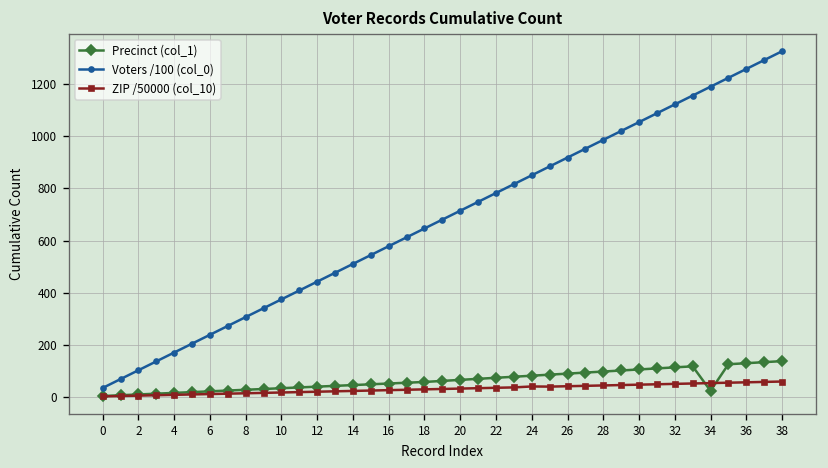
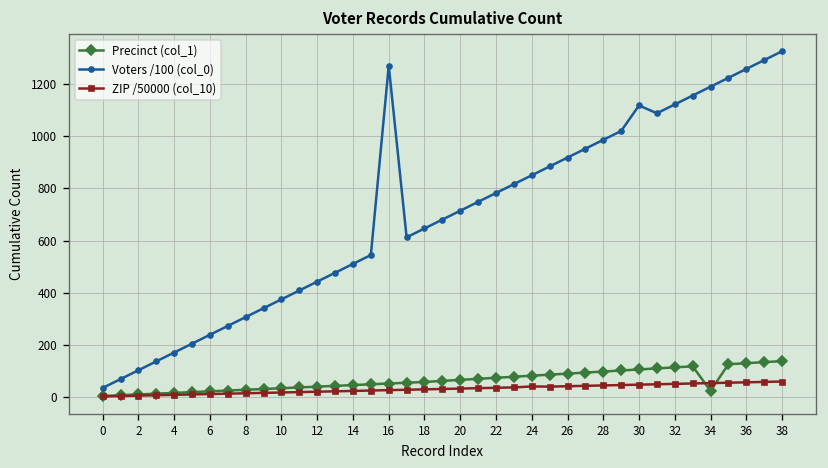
  {
    "Precinct (col_1)": {
      "8": 30,
      "10": 30,
      "12": 40,
      "14": 50,
      "16": 50,
      "18": 60,
      "20": 70,
      "22": 70,
      "24": 80,
      "26": 90,
      "28": 100,
      "30": 110,
      "32": 110,
      "34": 20,
      "36": 130,
      "38": 140
    },
    "Voters /100 (col_0)": {
      "0": 30,
      "2": 100,
      "4": 170,
      "6": 240,
      "8": 310,
      "10": 370,
      "12": 440,
      "14": 510,
-     "16": 580,
+     "16": 1270,
      "18": 650,
      "20": 710,
      "22": 780,
      "24": 850,
      "26": 920,
      "28": 990,
-     "30": 1050,
+     "30": 1120,
      "32": 1120,
      "34": 1190,
      "36": 1260,
      "38": 1330
    },
    "ZIP /50000 (col_10)": {
      "8": 10,
      "10": 20,
      "12": 20,
      "14": 20,
      "16": 30,
      "18": 30,
      "20": 30,
      "22": 30,
      "24": 40,
      "26": 40,
      "28": 40,
      "30": 50,
      "32": 50,
      "34": 50,
      "36": 60,
      "38": 60
    }
  }
